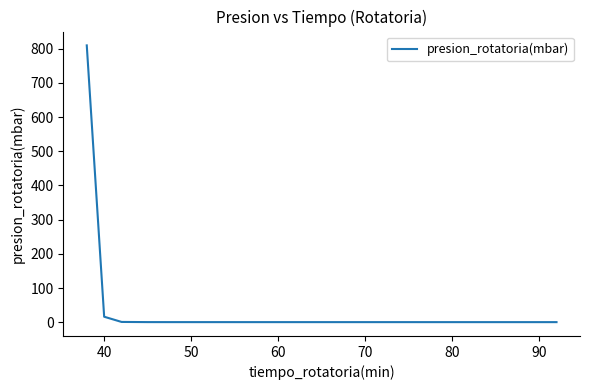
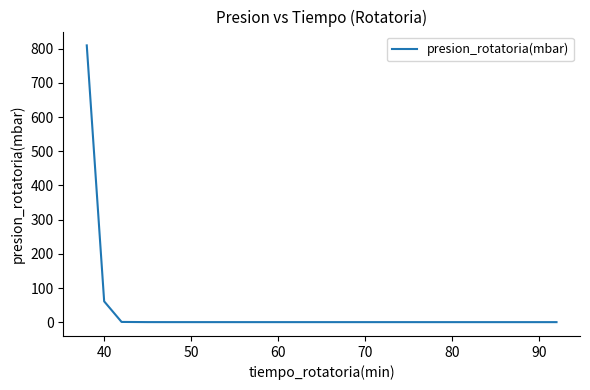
  {
-   "40": 20,
+   "40": 60,
    "50": 0,
    "60": 0,
    "70": 0
  }
